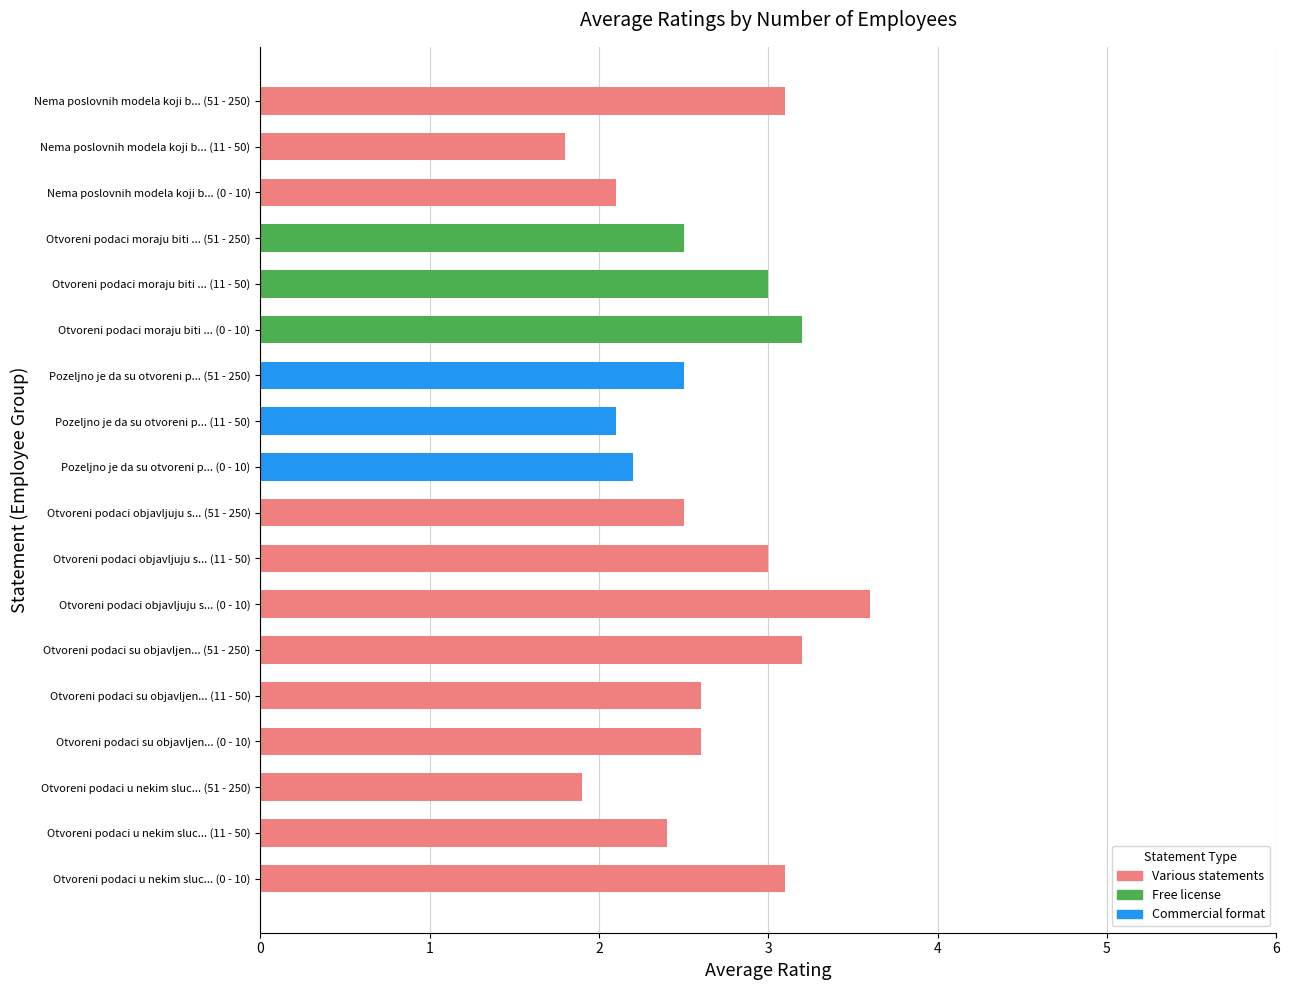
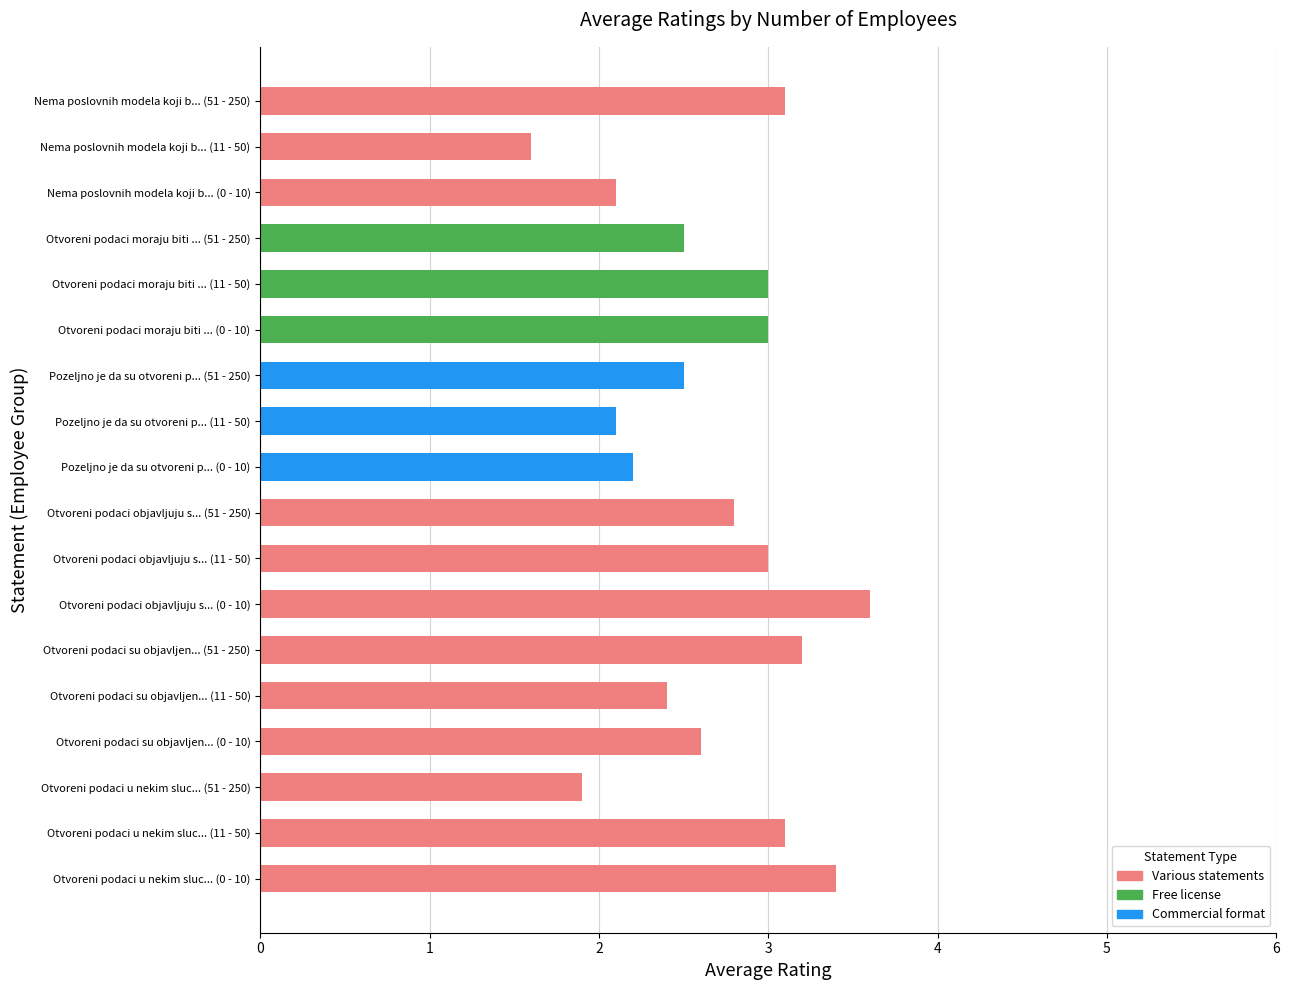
  {
    "Nema poslovnih modela koji b... (51 - 250)": 3.1,
-   "Nema poslovnih modela koji b... (11 - 50)": 1.8,
+   "Nema poslovnih modela koji b... (11 - 50)": 1.6,
    "Nema poslovnih modela koji b... (0 - 10)": 2.1,
    "Otvoreni podaci moraju biti ... (51 - 250)": 2.5,
    "Otvoreni podaci moraju biti ... (11 - 50)": 3.0,
-   "Otvoreni podaci moraju biti ... (0 - 10)": 3.2,
+   "Otvoreni podaci moraju biti ... (0 - 10)": 3.0,
    "Pozeljno je da su otvoreni p... (51 - 250)": 2.5,
    "Pozeljno je da su otvoreni p... (11 - 50)": 2.1,
    "Pozeljno je da su otvoreni p... (0 - 10)": 2.2,
-   "Otvoreni podaci objavljuju s... (51 - 250)": 2.5,
+   "Otvoreni podaci objavljuju s... (51 - 250)": 2.8,
    "Otvoreni podaci objavljuju s... (11 - 50)": 3.0,
    "Otvoreni podaci objavljuju s... (0 - 10)": 3.6,
    "Otvoreni podaci su objavljen... (51 - 250)": 3.2,
-   "Otvoreni podaci su objavljen... (11 - 50)": 2.6,
+   "Otvoreni podaci su objavljen... (11 - 50)": 2.4,
    "Otvoreni podaci su objavljen... (0 - 10)": 2.6,
    "Otvoreni podaci u nekim sluc... (51 - 250)": 1.9,
-   "Otvoreni podaci u nekim sluc... (11 - 50)": 2.4,
-   "Otvoreni podaci u nekim sluc... (0 - 10)": 3.1
+   "Otvoreni podaci u nekim sluc... (11 - 50)": 3.1,
+   "Otvoreni podaci u nekim sluc... (0 - 10)": 3.4
  }
